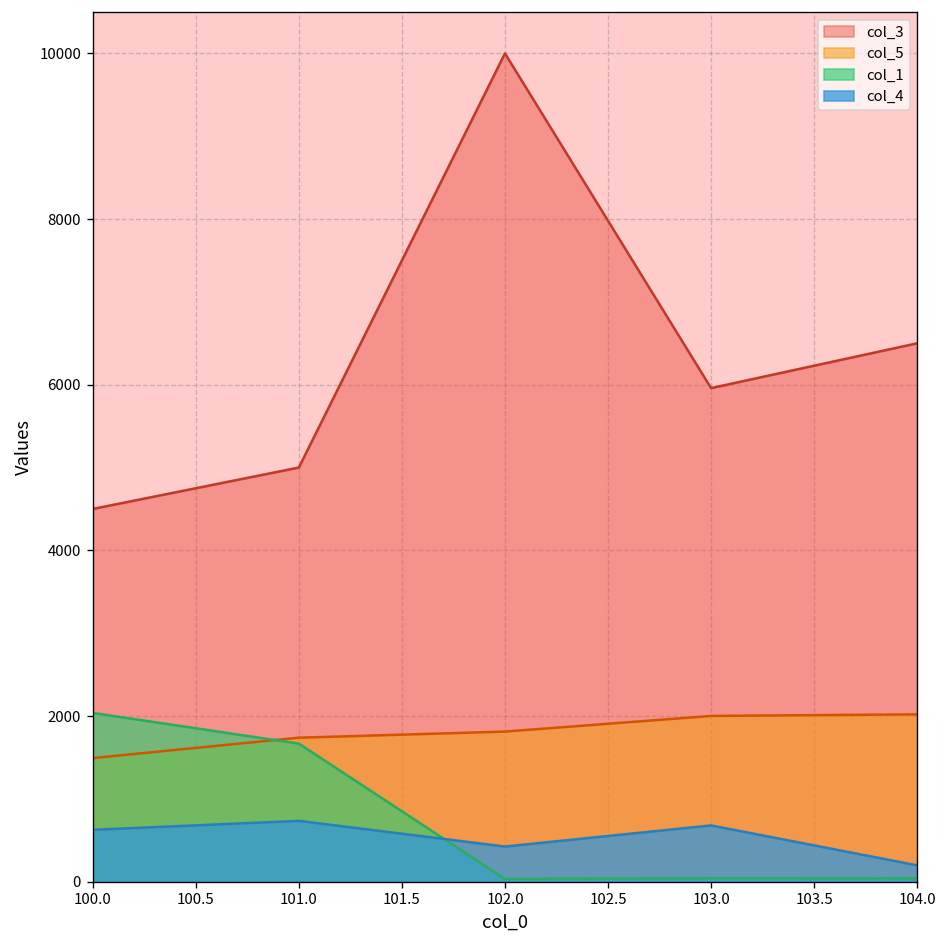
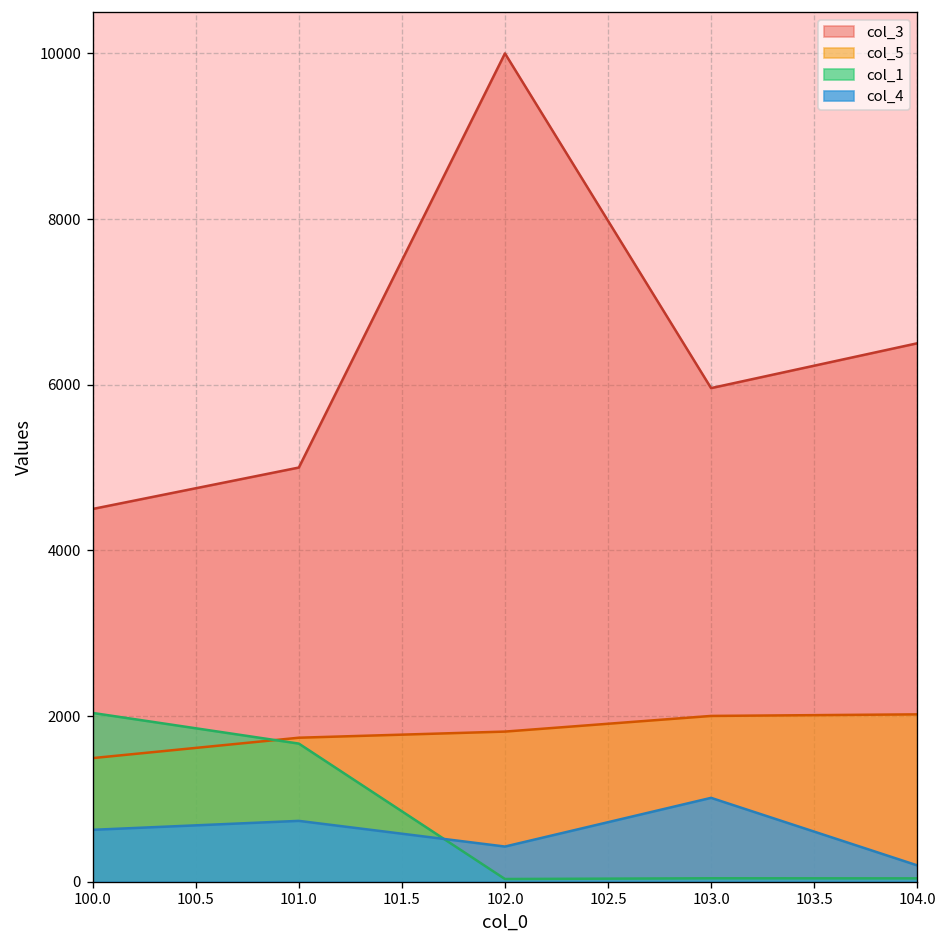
  {
    "col_3": {
      "100.0": 4500,
      "101.0": 5000,
      "102.0": 10000,
      "103.0": 6000,
      "104.0": 6500
    },
    "col_5": {
      "100.0": 1500,
      "101.0": 1700,
      "102.0": 1800,
      "103.0": 2000,
      "104.0": 2000
    },
    "col_1": {
      "100.0": 2000,
      "101.0": 1700,
      "102.0": 0,
      "103.0": 0,
      "104.0": 0
    },
    "col_4": {
      "100.0": 600,
      "101.0": 700,
      "102.0": 400,
-     "103.0": 700,
+     "103.0": 1000,
      "104.0": 200
    }
  }
